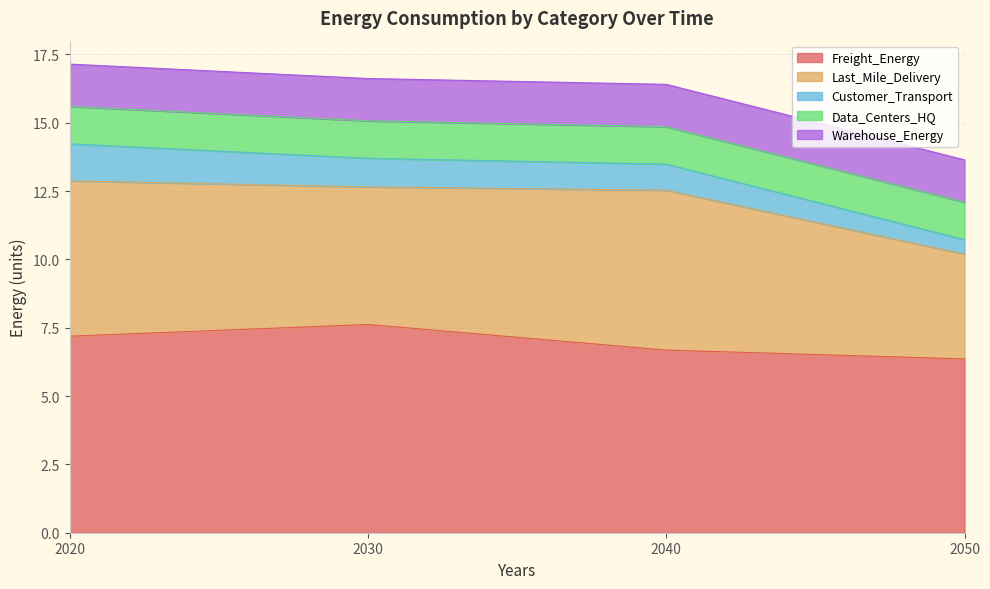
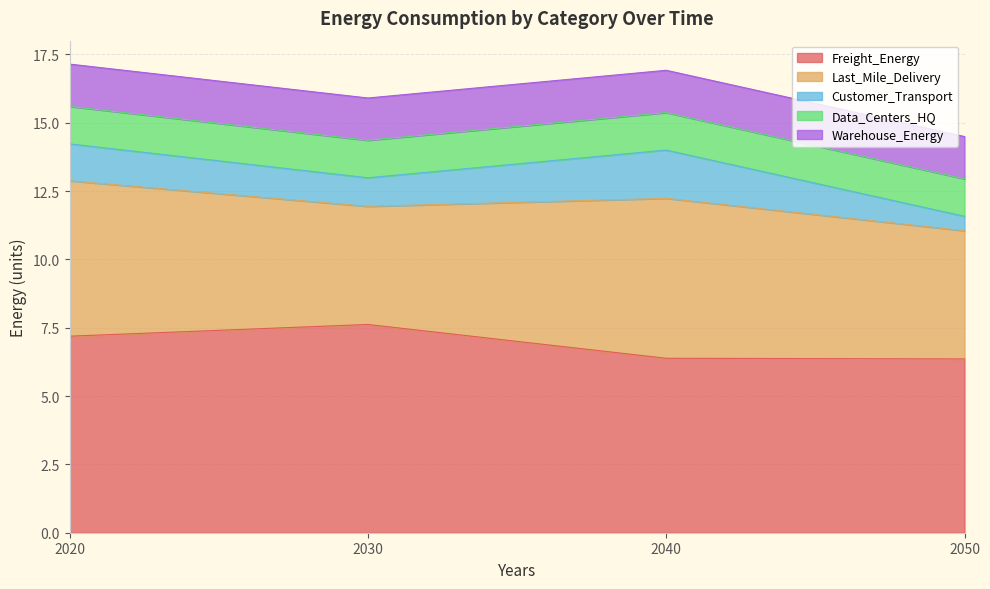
  {
    "Freight_Energy": {
      "2020": 7.2,
      "2030": 7.6,
-     "2040": 6.7,
+     "2040": 6.4,
      "2050": 6.4
    },
    "Last_Mile_Delivery": {
      "2020": 5.7,
-     "2030": 5.0,
+     "2030": 4.3,
      "2040": 5.8,
-     "2050": 3.8
+     "2050": 4.7
    },
    "Customer_Transport": {
      "2020": 1.4,
      "2030": 1.0,
-     "2040": 1.0,
+     "2040": 1.8,
      "2050": 0.5
    },
    "Data_Centers_HQ": {
      "2020": 1.4,
      "2030": 1.4,
      "2040": 1.4,
      "2050": 1.4
    },
    "Warehouse_Energy": {
      "2020": 1.5,
      "2030": 1.5,
      "2040": 1.5,
      "2050": 1.5
    }
  }
